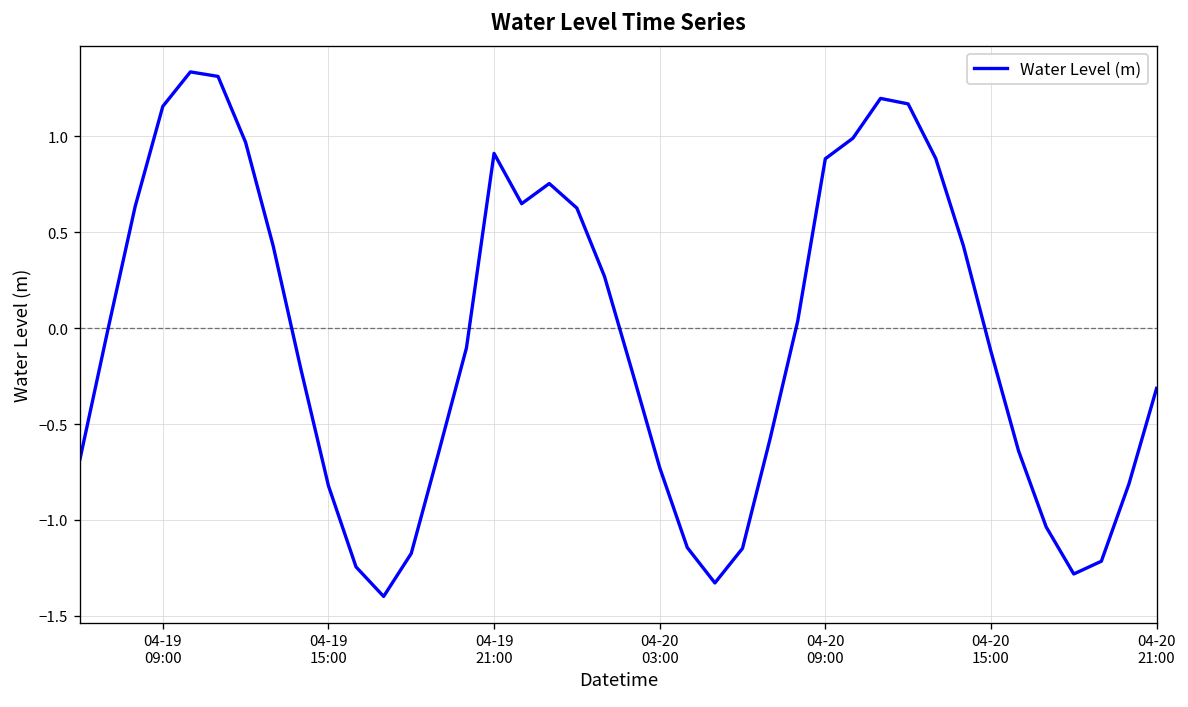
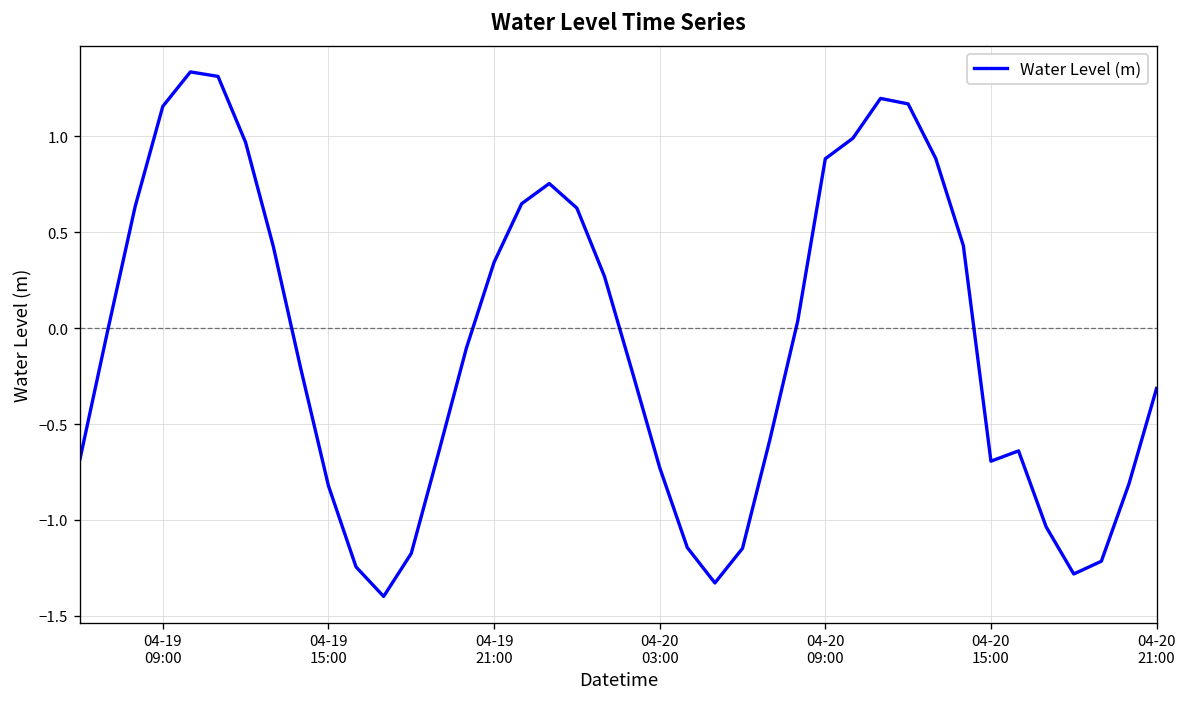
  {
    "04-19 09:00": 1.16,
    "04-19 15:00": -0.82,
-   "04-19 21:00": 0.91,
+   "04-19 21:00": 0.34,
    "04-20 03:00": -0.73,
    "04-20 09:00": 0.88,
-   "04-20 15:00": -0.12,
+   "04-20 15:00": -0.69,
    "04-20 21:00": -0.31
  }
